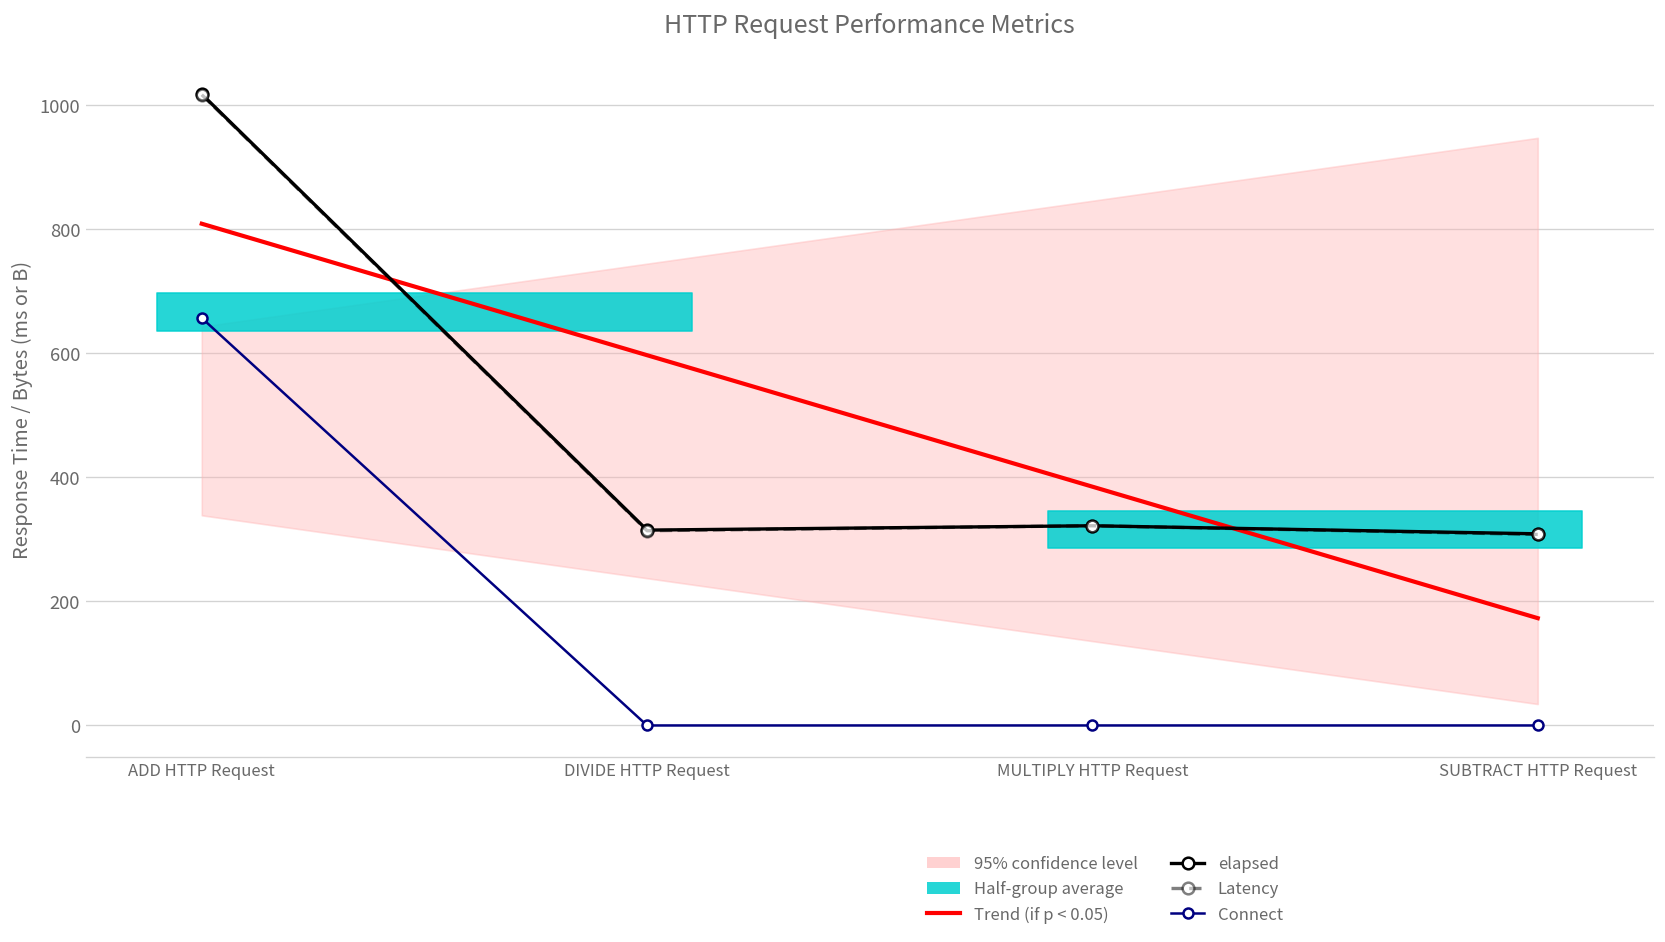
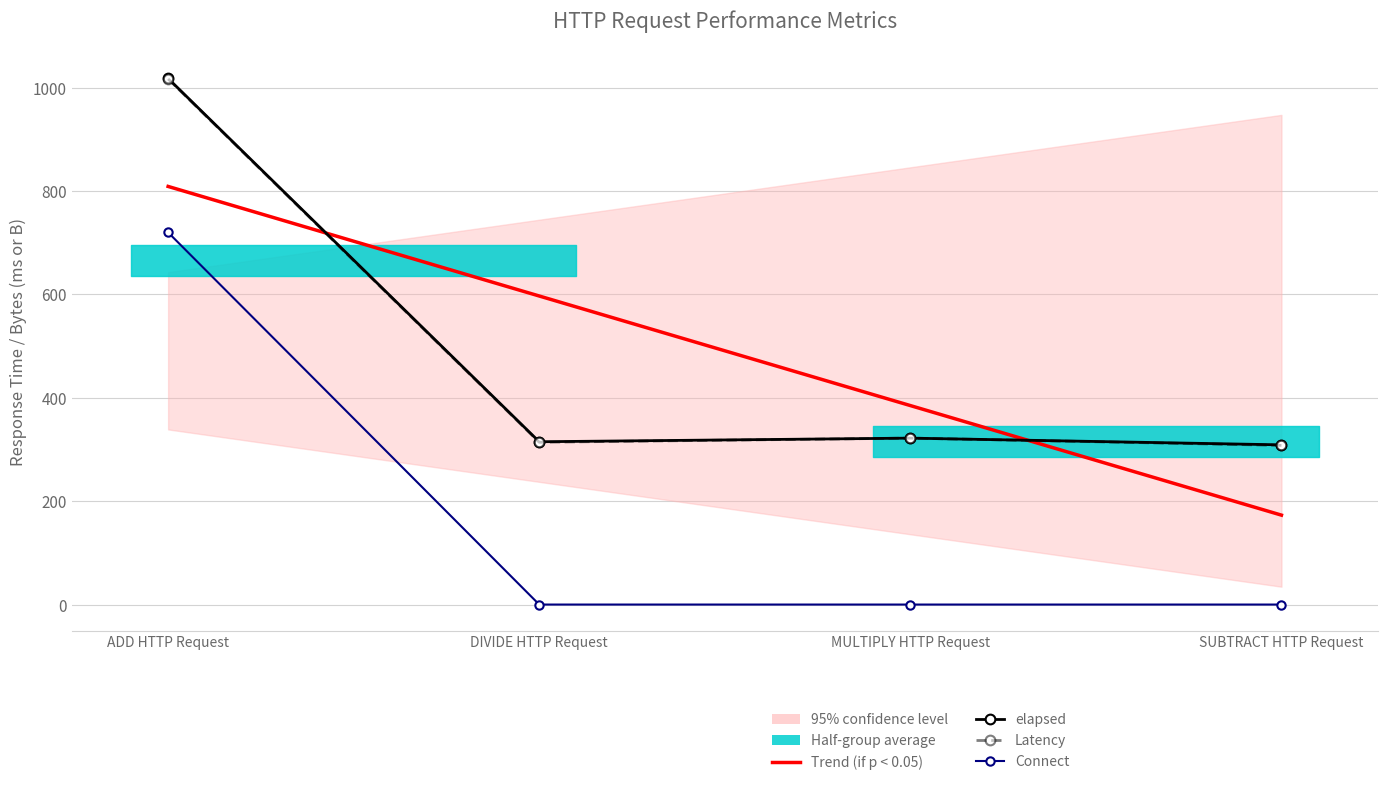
  {
    "Trend (if p < 0.05)": {
      "ADD HTTP Request": 810,
      "DIVIDE HTTP Request": 600,
      "MULTIPLY HTTP Request": 390,
      "SUBTRACT HTTP Request": 170
    },
    "Connect": {
-     "ADD HTTP Request": 660,
+     "ADD HTTP Request": 720,
      "DIVIDE HTTP Request": 0,
      "MULTIPLY HTTP Request": 0,
      "SUBTRACT HTTP Request": 0
    }
  }
